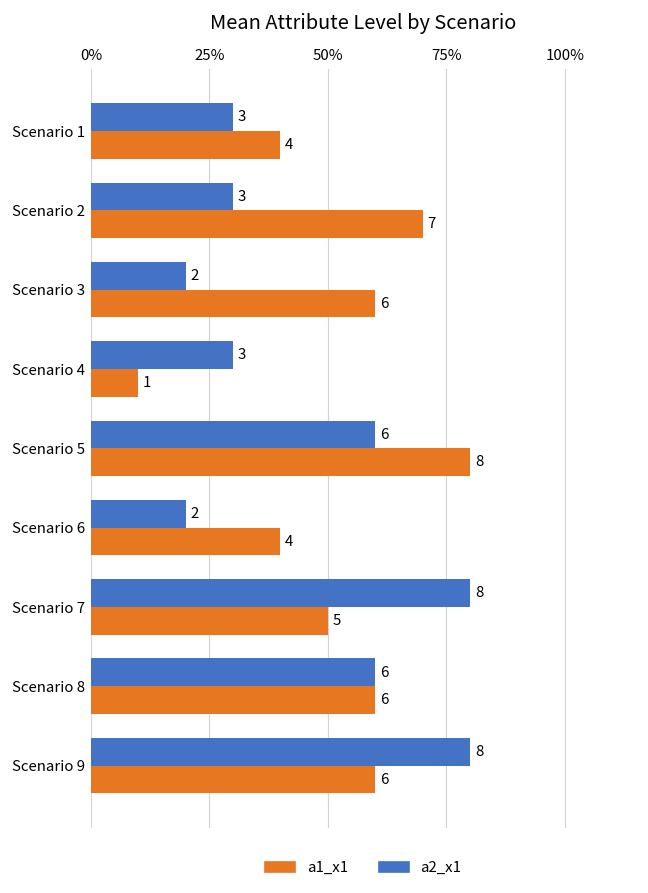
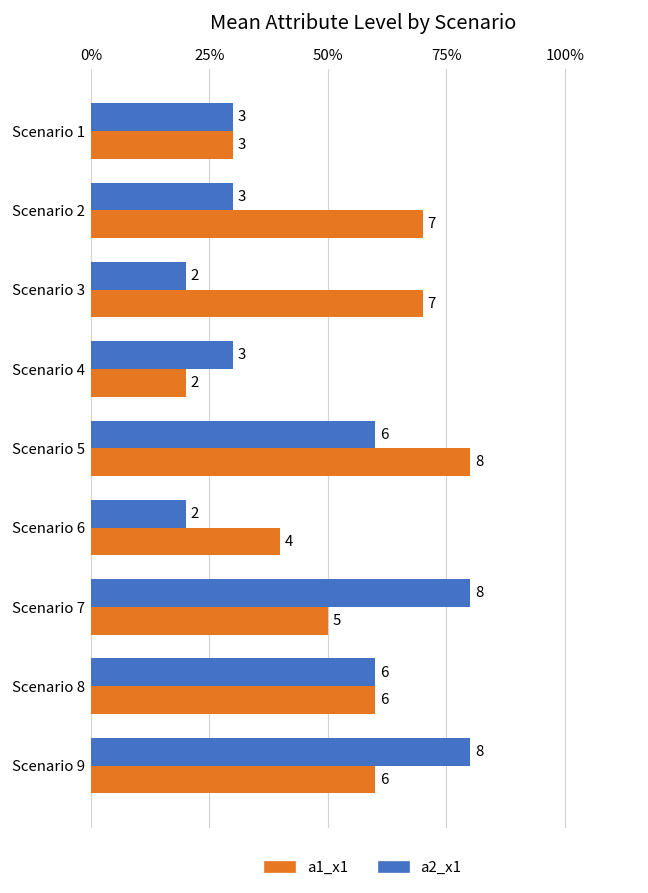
  {
    "a1_x1": {
-     "Scenario 1": 4,
+     "Scenario 1": 3,
      "Scenario 2": 7,
-     "Scenario 3": 6,
-     "Scenario 4": 1,
+     "Scenario 3": 7,
+     "Scenario 4": 2,
      "Scenario 5": 8,
      "Scenario 6": 4,
      "Scenario 7": 5,
      "Scenario 8": 6,
      "Scenario 9": 6
    },
    "a2_x1": {
      "Scenario 1": 3,
      "Scenario 2": 3,
      "Scenario 3": 2,
      "Scenario 4": 3,
      "Scenario 5": 6,
      "Scenario 6": 2,
      "Scenario 7": 8,
      "Scenario 8": 6,
      "Scenario 9": 8
    }
  }
